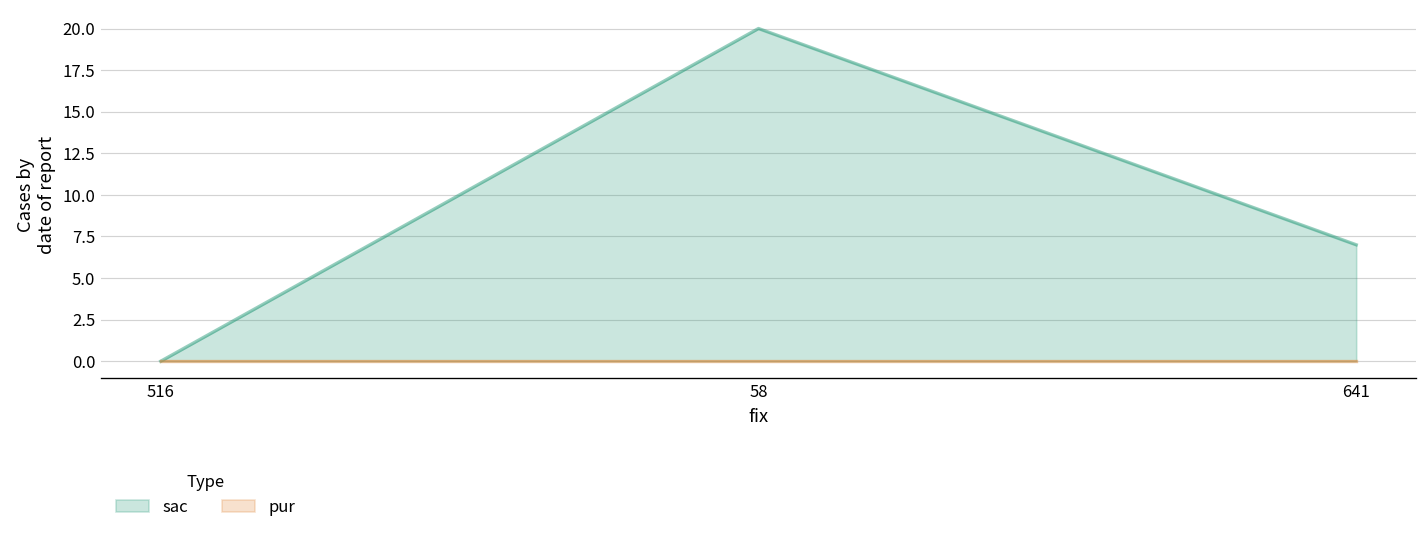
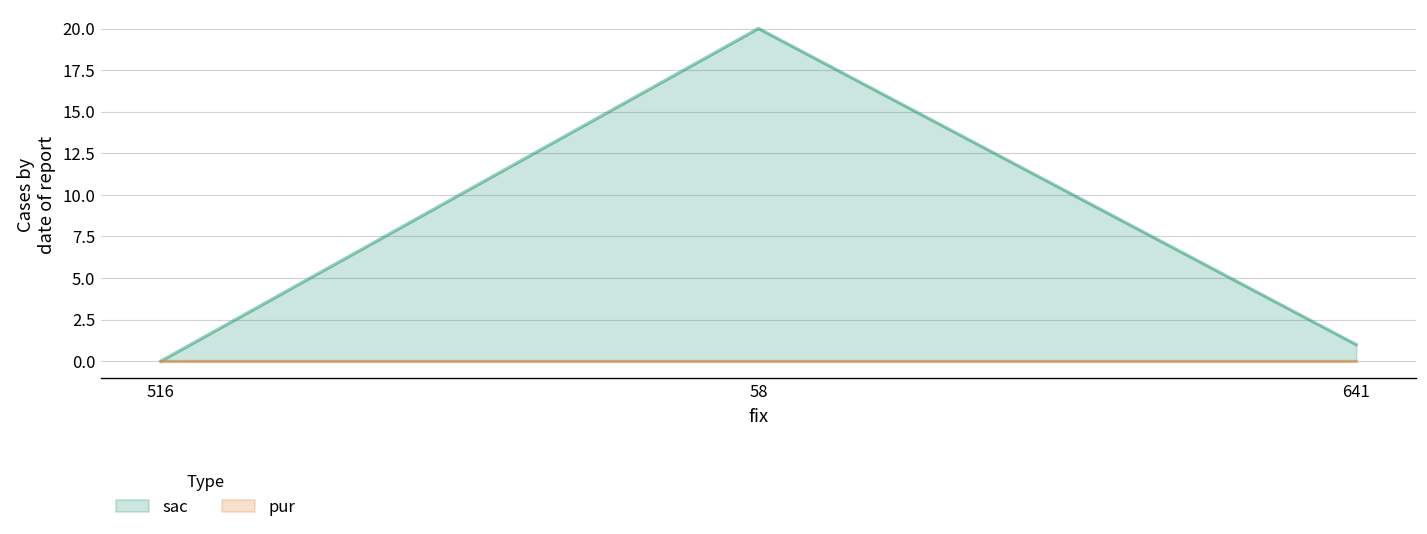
  {
    "sac": {
      "58": 20,
-     "641": 7
+     "641": 1
    },
    "pur": {
      "58": 0,
      "641": 0
    }
  }
